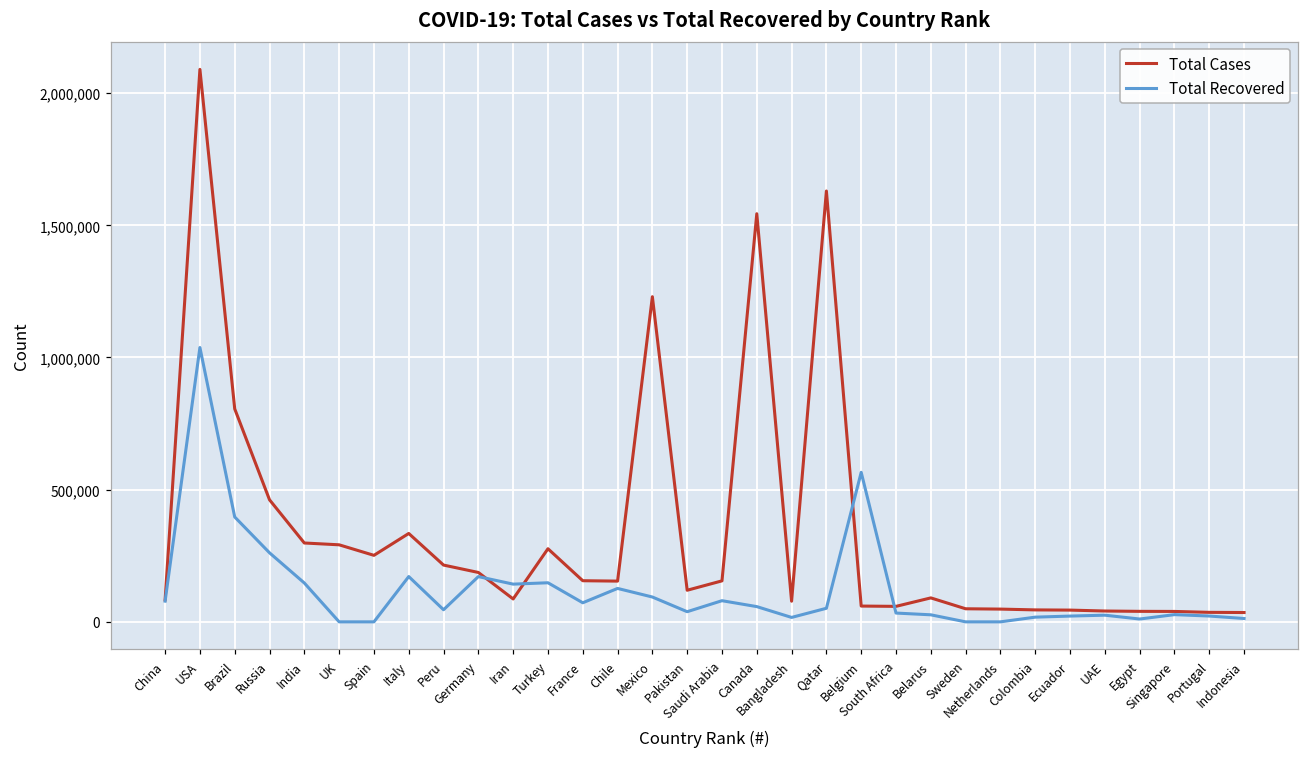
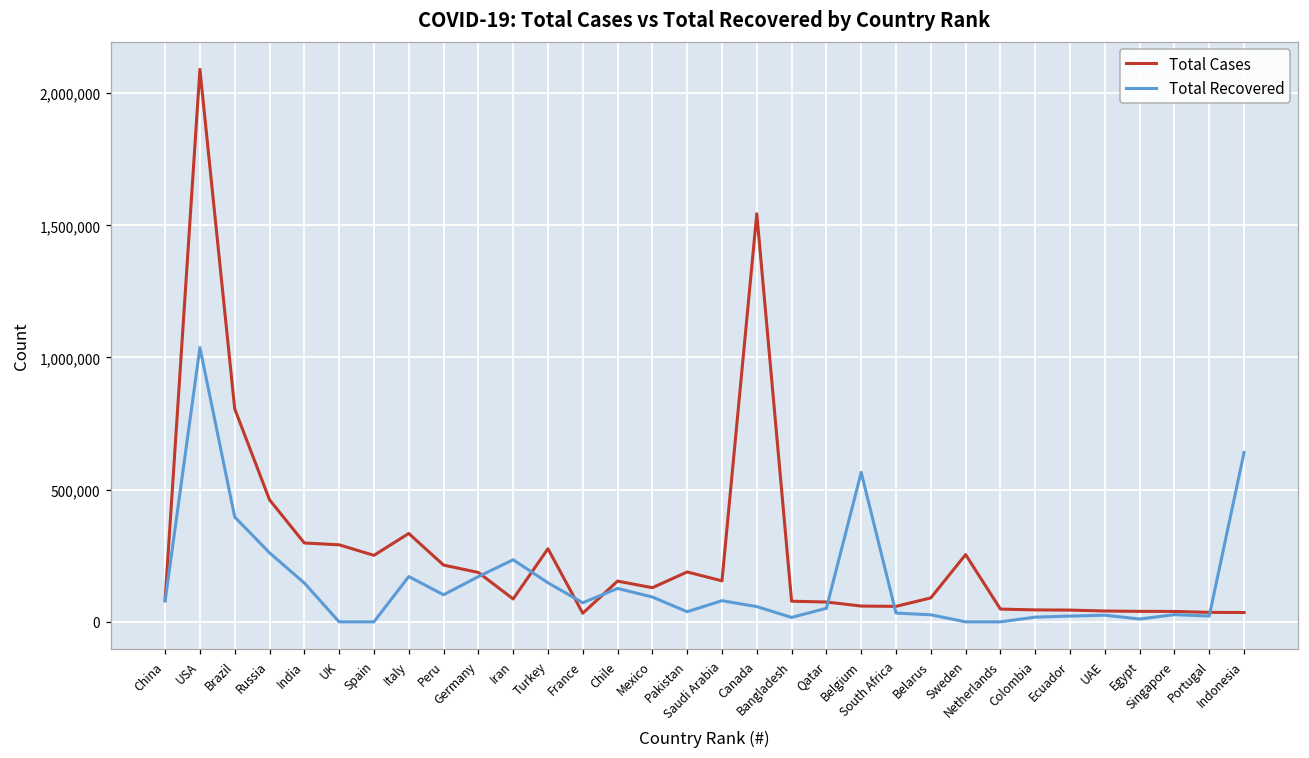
  {
    "Total Cases": {
      "USA": "2,090,000",
      "Brazil": "810,000",
      "Russia": "460,000",
      "India": "300,000",
      "UK": "290,000",
      "Spain": "250,000",
      "Italy": "330,000",
      "Peru": "210,000",
      "Germany": "190,000",
      "Iran": "90,000",
      "Turkey": "280,000",
-     "France": "160,000",
+     "France": "30,000",
      "Chile": "150,000",
-     "Mexico": "1,230,000",
-     "Pakistan": "120,000",
+     "Mexico": "130,000",
+     "Pakistan": "190,000",
      "Saudi Arabia": "160,000",
      "Canada": "1,540,000",
      "Bangladesh": "80,000",
-     "Qatar": "1,630,000",
+     "Qatar": "80,000",
      "Belgium": "60,000",
      "South Africa": "60,000",
      "Belarus": "90,000",
-     "Sweden": "50,000",
+     "Sweden": "250,000",
      "Netherlands": "50,000",
      "Colombia": "50,000",
      "Ecuador": "40,000",
      "UAE": "40,000",
      "Egypt": "40,000",
      "Singapore": "40,000",
      "Portugal": "40,000",
      "Indonesia": "40,000"
    },
    "Total Recovered": {
      "USA": "1,040,000",
      "Brazil": "400,000",
      "Russia": "260,000",
      "India": "150,000",
      "UK": "0",
      "Spain": "0",
      "Italy": "170,000",
-     "Peru": "50,000",
+     "Peru": "100,000",
      "Germany": "170,000",
-     "Iran": "140,000",
+     "Iran": "230,000",
      "Turkey": "150,000",
      "France": "70,000",
      "Chile": "130,000",
      "Mexico": "90,000",
      "Pakistan": "40,000",
      "Saudi Arabia": "80,000",
      "Canada": "60,000",
      "Bangladesh": "20,000",
      "Qatar": "50,000",
      "Belgium": "570,000",
      "South Africa": "30,000",
      "Belarus": "30,000",
      "Sweden": "0",
      "Netherlands": "0",
      "Colombia": "20,000",
      "Ecuador": "20,000",
      "UAE": "30,000",
      "Egypt": "10,000",
      "Singapore": "30,000",
      "Portugal": "20,000",
-     "Indonesia": "10,000"
+     "Indonesia": "640,000"
    }
  }
